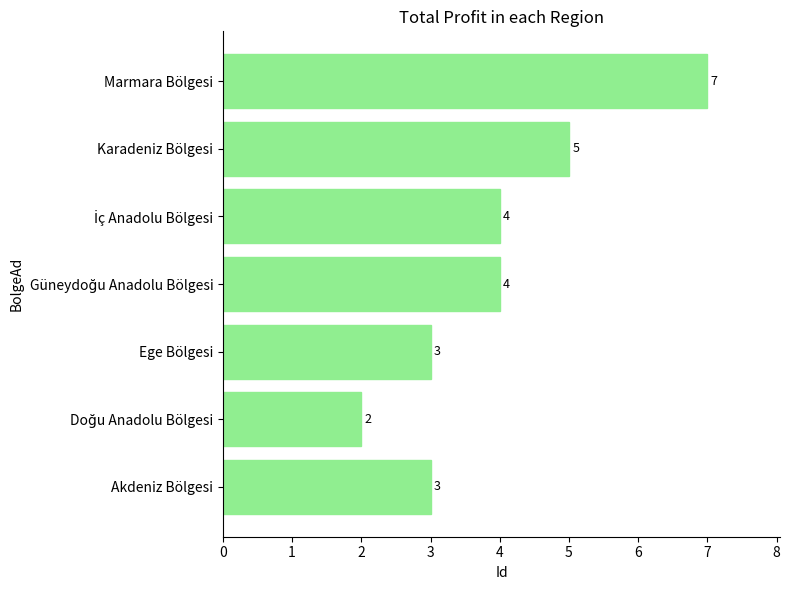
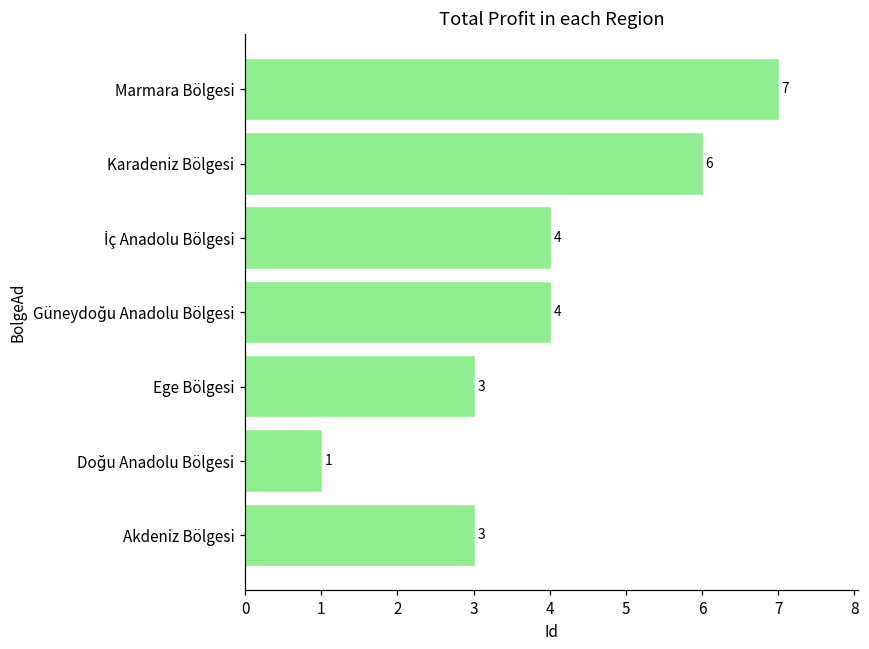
  {
    "Marmara Bölgesi": 7,
-   "Karadeniz Bölgesi": 5,
+   "Karadeniz Bölgesi": 6,
    "İç Anadolu Bölgesi": 4,
    "Güneydoğu Anadolu Bölgesi": 4,
    "Ege Bölgesi": 3,
-   "Doğu Anadolu Bölgesi": 2,
+   "Doğu Anadolu Bölgesi": 1,
    "Akdeniz Bölgesi": 3
  }
